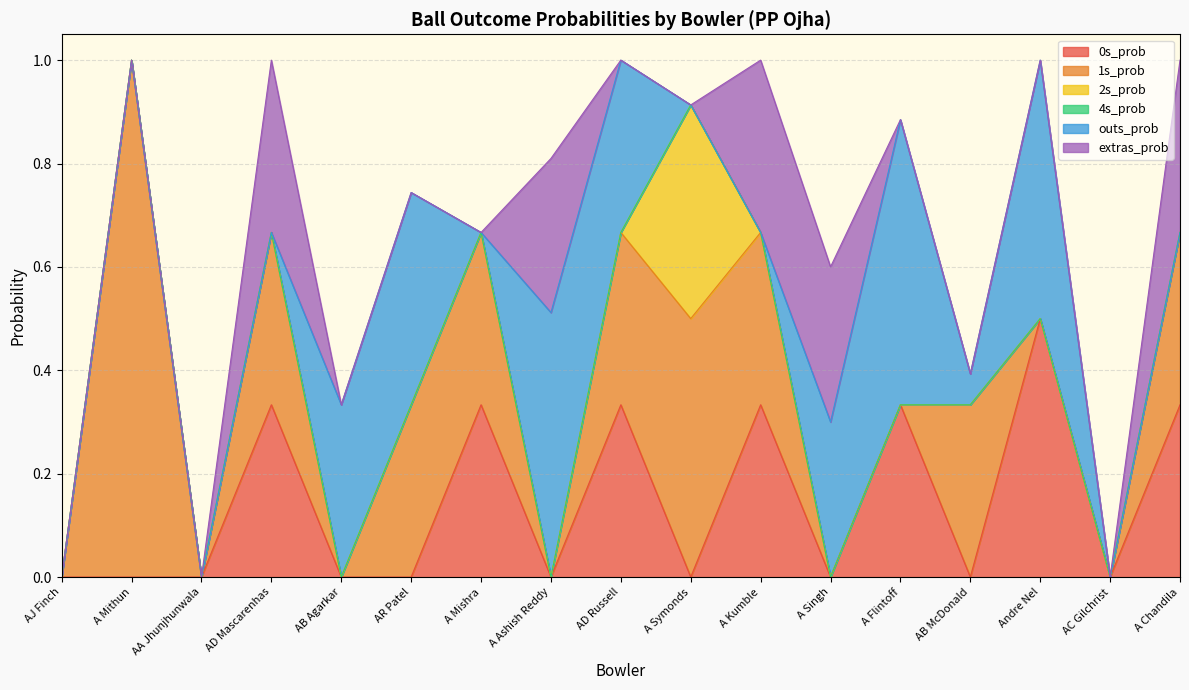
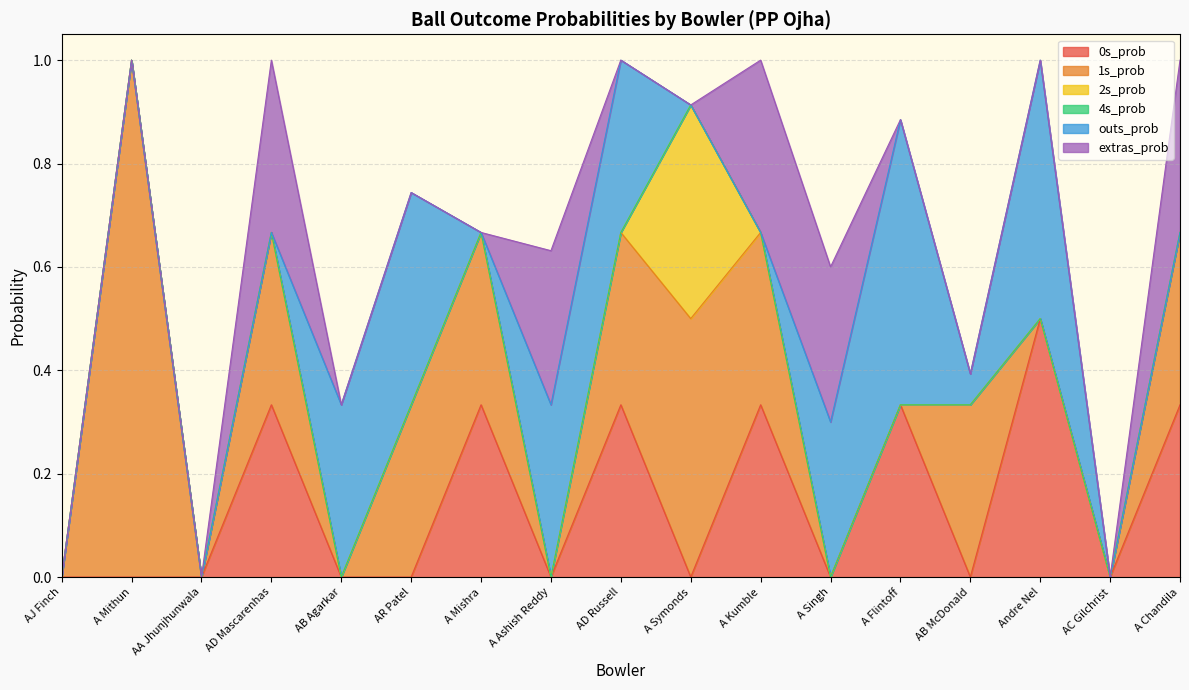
  {
    "outs_prob": {
-     "A Ashish Reddy": 0.51,
+     "A Ashish Reddy": 0.33,
      "A Singh": 0.30
    },
    "extras_prob": {
      "AD Mascarenhas": 0.33,
      "A Ashish Reddy": 0.30,
      "A Kumble": 0.33,
      "A Singh": 0.30,
      "A Chandila": 0.33
    }
  }
